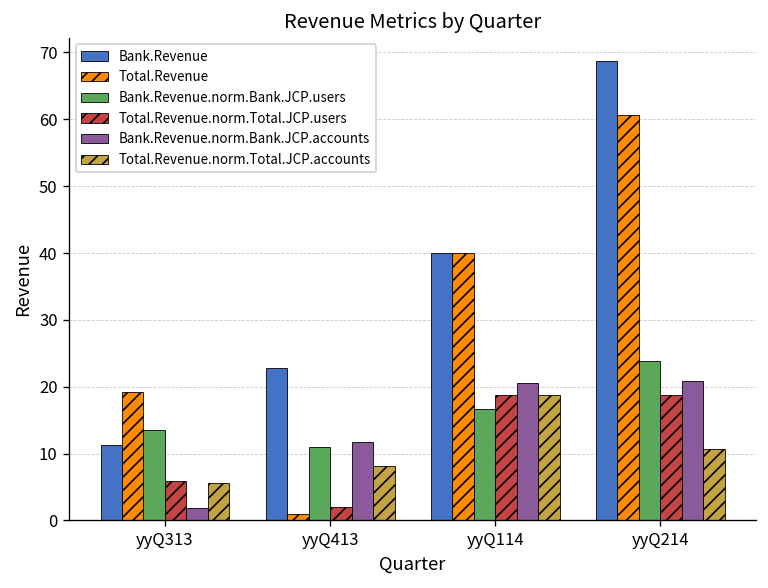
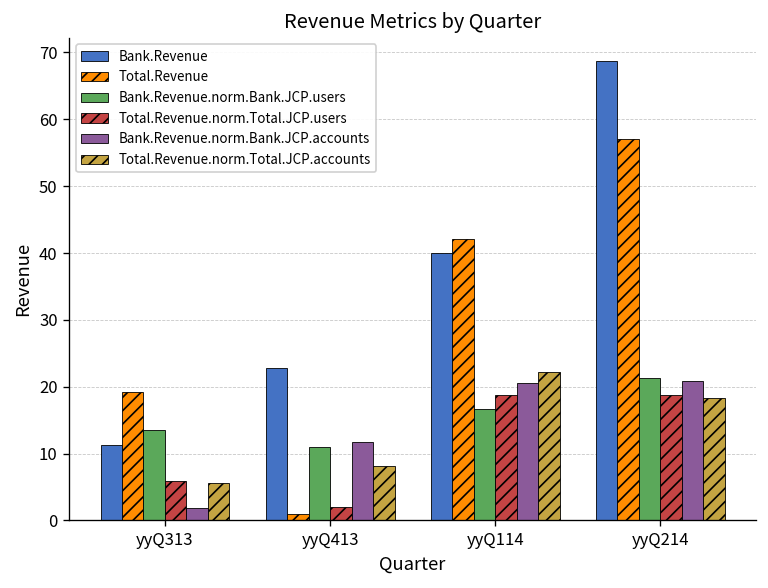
  {
    "Bank.Revenue": {
      "yyQ313": 11,
      "yyQ413": 23,
      "yyQ114": 40,
      "yyQ214": 69
    },
    "Total.Revenue": {
      "yyQ313": 19,
      "yyQ413": 1,
-     "yyQ114": 40,
-     "yyQ214": 61
+     "yyQ114": 42,
+     "yyQ214": 57
    },
    "Bank.Revenue.norm.Bank.JCP.users": {
      "yyQ313": 14,
      "yyQ413": 11,
      "yyQ114": 17,
-     "yyQ214": 24
+     "yyQ214": 21
    },
    "Total.Revenue.norm.Total.JCP.users": {
      "yyQ313": 6,
      "yyQ413": 2,
      "yyQ114": 19,
      "yyQ214": 19
    },
    "Bank.Revenue.norm.Bank.JCP.accounts": {
      "yyQ313": 2,
      "yyQ413": 12,
      "yyQ114": 21,
      "yyQ214": 21
    },
    "Total.Revenue.norm.Total.JCP.accounts": {
      "yyQ313": 6,
      "yyQ413": 8,
-     "yyQ114": 19,
-     "yyQ214": 11
+     "yyQ114": 22,
+     "yyQ214": 18
    }
  }
